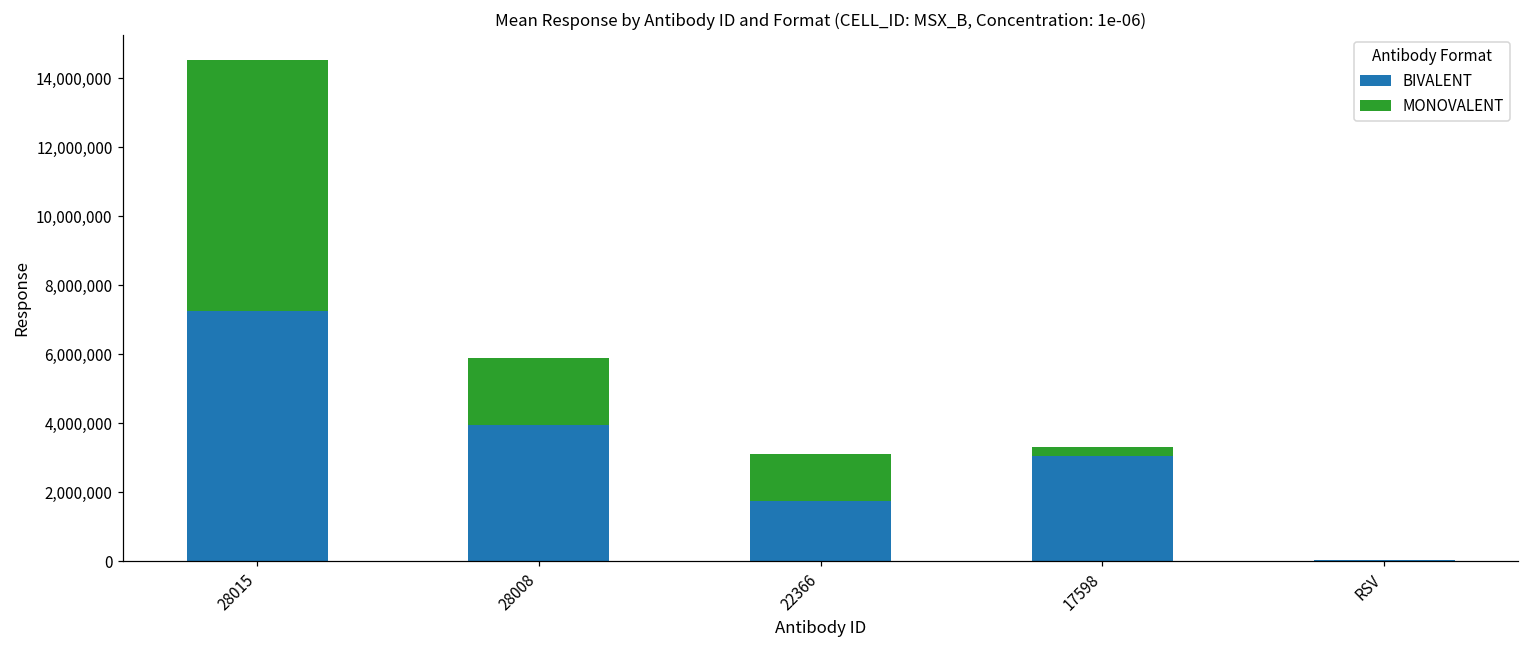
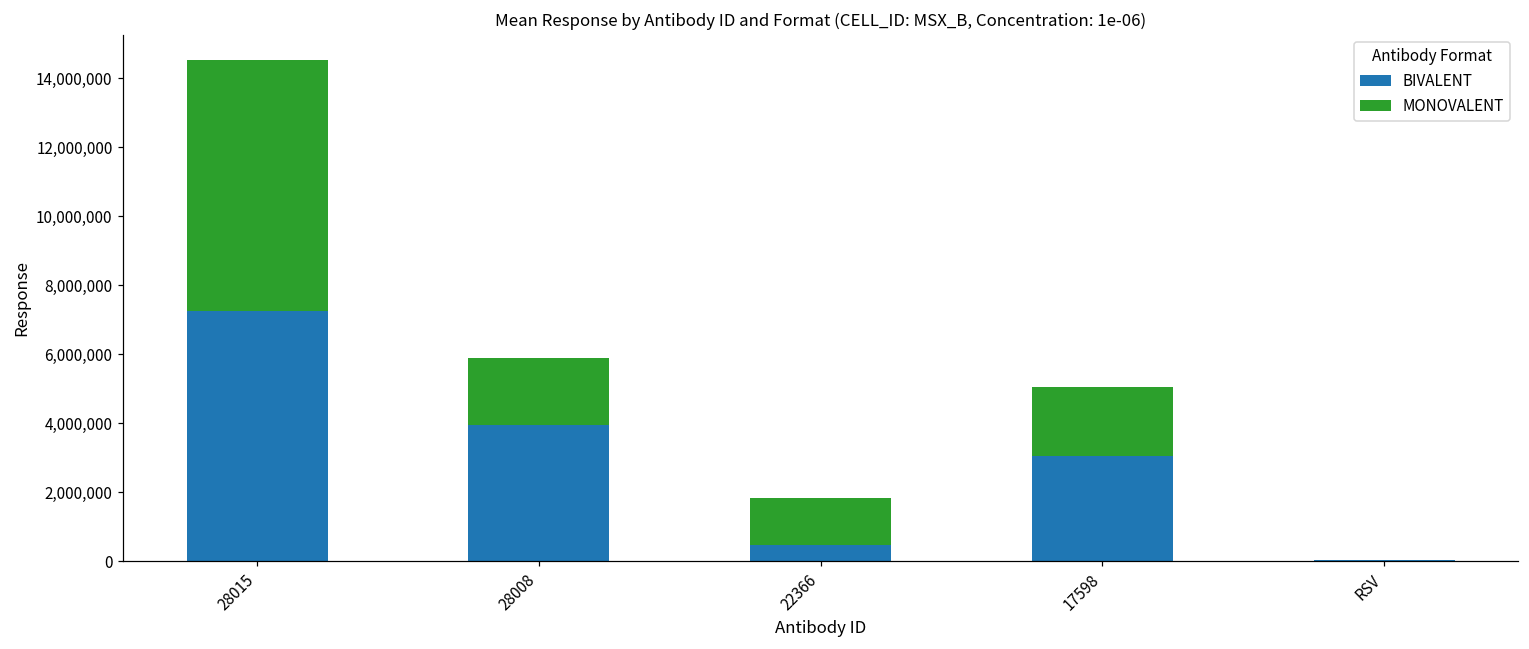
  {
    "BIVALENT": {
      "28015": "7,300,000",
      "28008": "4,000,000",
-     "22366": "1,800,000",
+     "22366": "500,000",
      "17598": "3,100,000"
    },
    "MONOVALENT": {
      "28015": "7,300,000",
      "28008": "1,900,000",
      "22366": "1,400,000",
-     "17598": "200,000",
+     "17598": "2,000,000",
      "RSV": "0"
    }
  }
